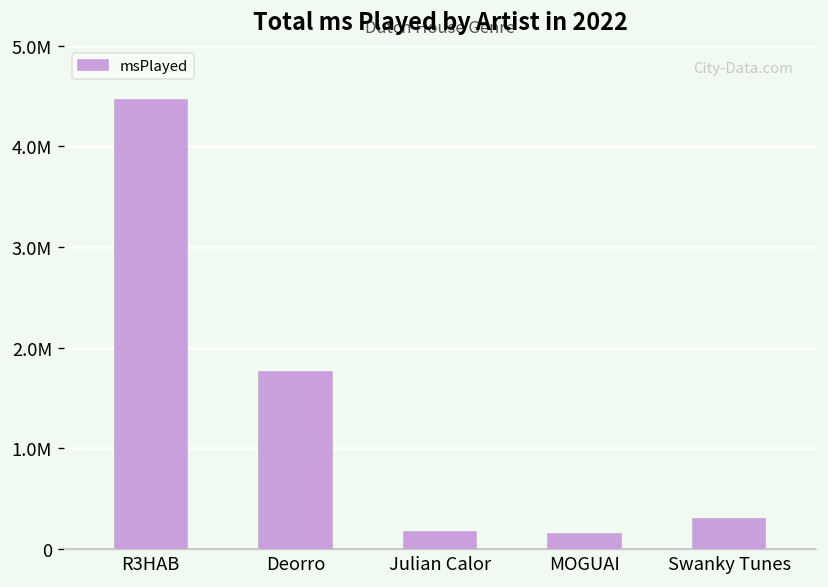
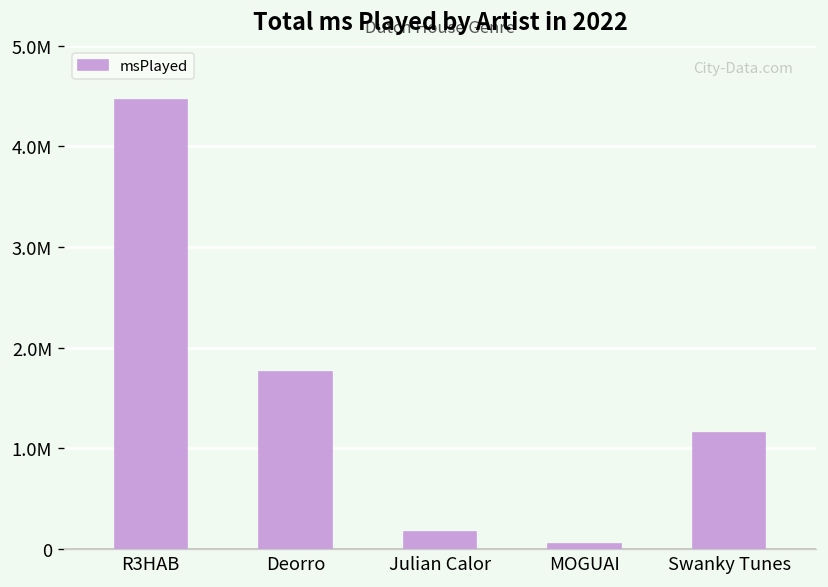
  {
    "R3HAB": 4500000,
    "Deorro": 1800000,
    "Julian Calor": 200000,
-   "MOGUAI": 100000,
-   "Swanky Tunes": 300000
+   "MOGUAI": 0,
+   "Swanky Tunes": 1100000
  }
